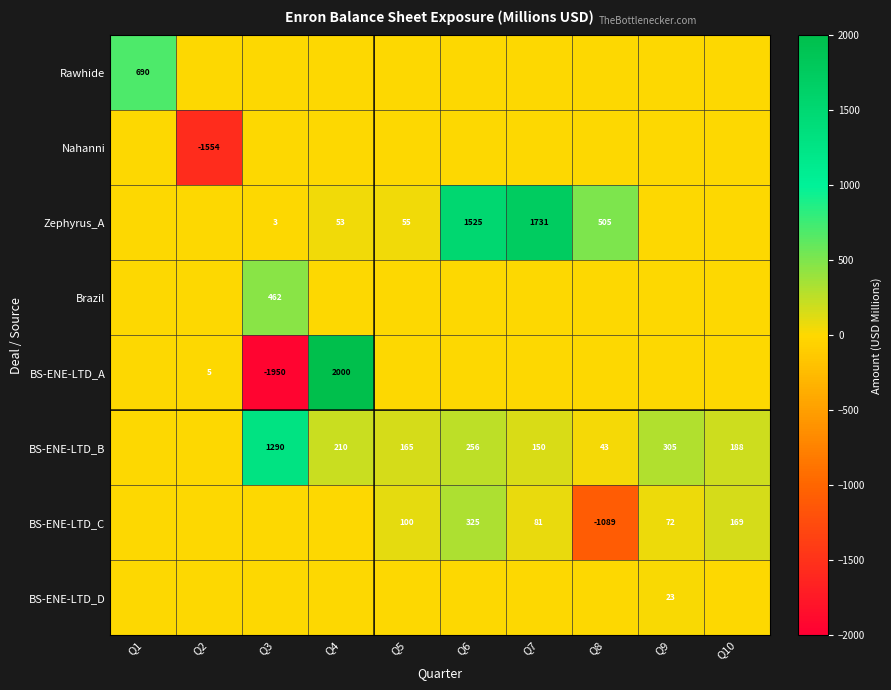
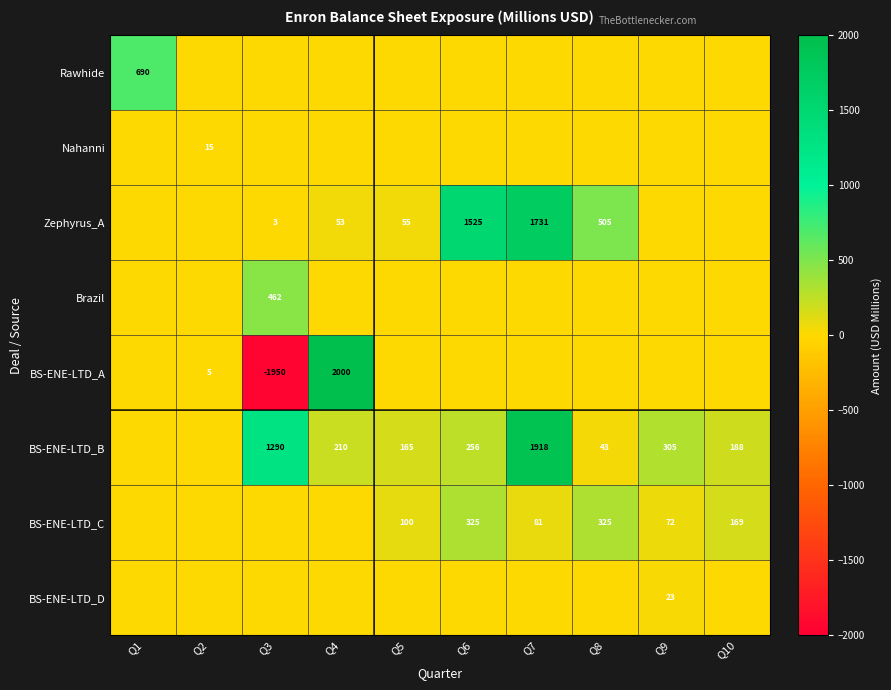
  {
    "Rawhide": {
      "Q1": 690
    },
    "Nahanni": {
-     "Q2": -1554
+     "Q2": 15
    },
    "Zephyrus_A": {
      "Q3": 3,
      "Q4": 53,
      "Q5": 55,
      "Q6": 1525,
      "Q7": 1731,
      "Q8": 505
    },
    "Brazil": {
      "Q3": 462
    },
    "BS-ENE-LTD_A": {
      "Q2": 5,
      "Q3": -1950,
      "Q4": 2000
    },
    "BS-ENE-LTD_B": {
      "Q3": 1290,
      "Q4": 210,
      "Q5": 165,
      "Q6": 256,
-     "Q7": 150,
+     "Q7": 1918,
      "Q8": 43,
      "Q9": 305,
      "Q10": 188
    },
    "BS-ENE-LTD_C": {
      "Q5": 100,
      "Q6": 325,
      "Q7": 81,
-     "Q8": -1089,
+     "Q8": 325,
      "Q9": 72,
      "Q10": 169
    },
    "BS-ENE-LTD_D": {
      "Q9": 23
    }
  }
